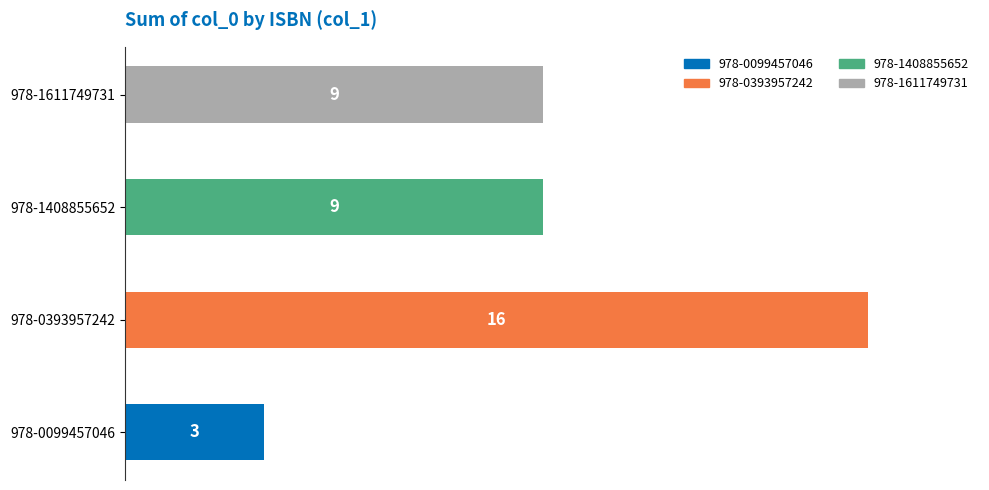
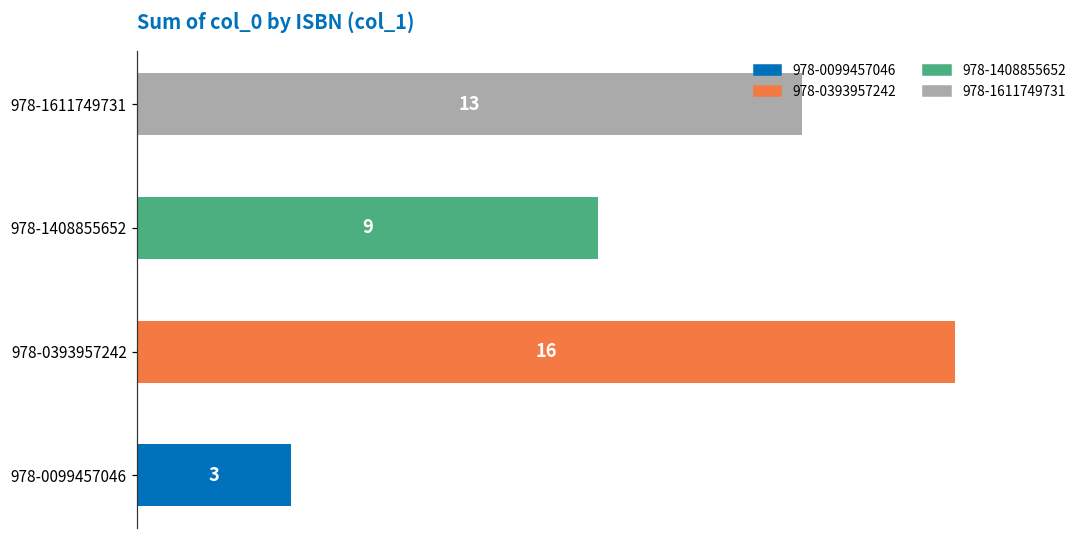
  {
-   "978-1611749731": 9,
+   "978-1611749731": 13,
    "978-1408855652": 9,
    "978-0393957242": 16,
    "978-0099457046": 3
  }
